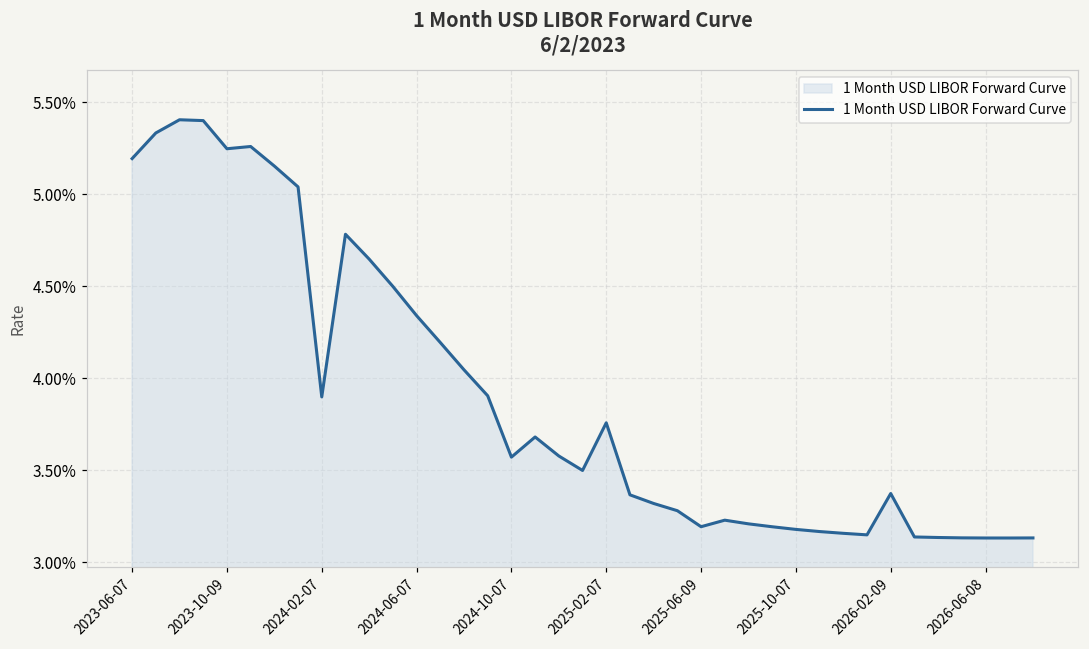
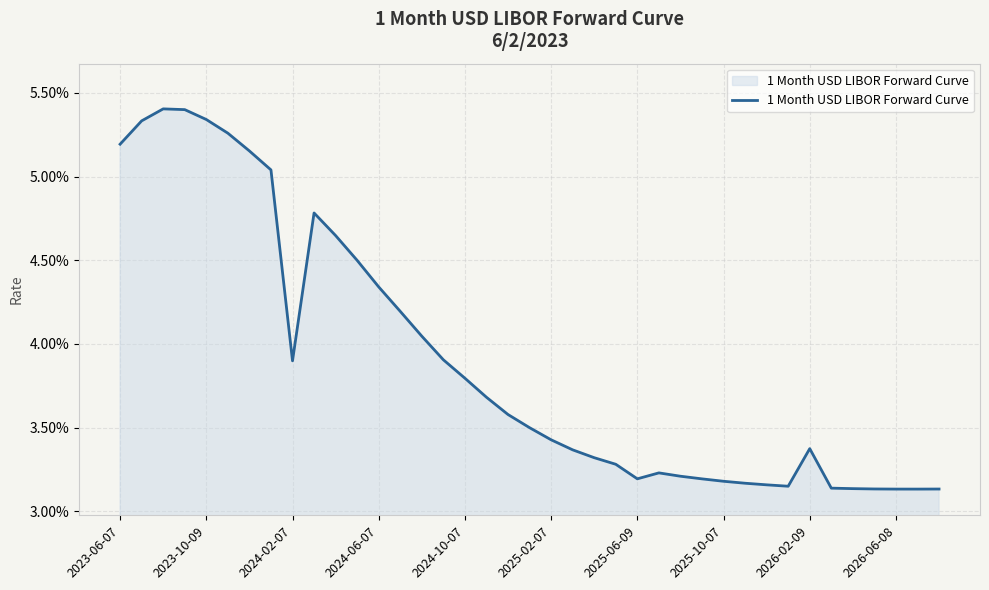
  {
    "2023-06-07": "5.19%",
-   "2023-10-09": "5.25%",
+   "2023-10-09": "5.34%",
    "2024-02-07": "3.90%",
    "2024-06-07": "4.34%",
-   "2024-10-07": "3.57%",
-   "2025-02-07": "3.76%",
+   "2024-10-07": "3.79%",
+   "2025-02-07": "3.43%",
    "2025-06-09": "3.19%",
    "2025-10-07": "3.18%",
    "2026-02-09": "3.37%",
    "2026-06-08": "3.13%"
  }
